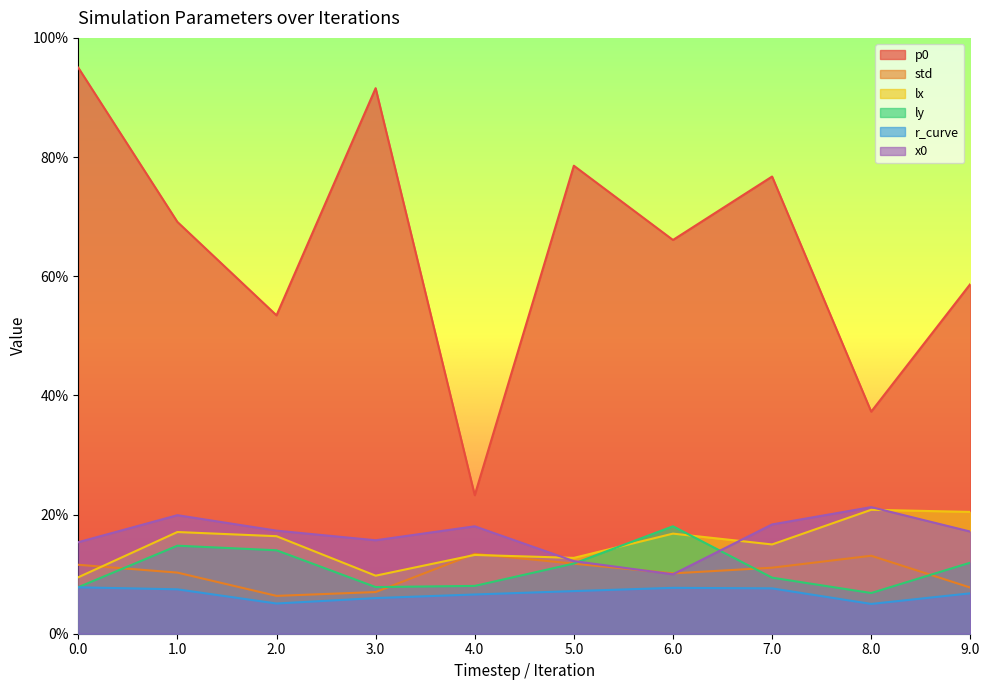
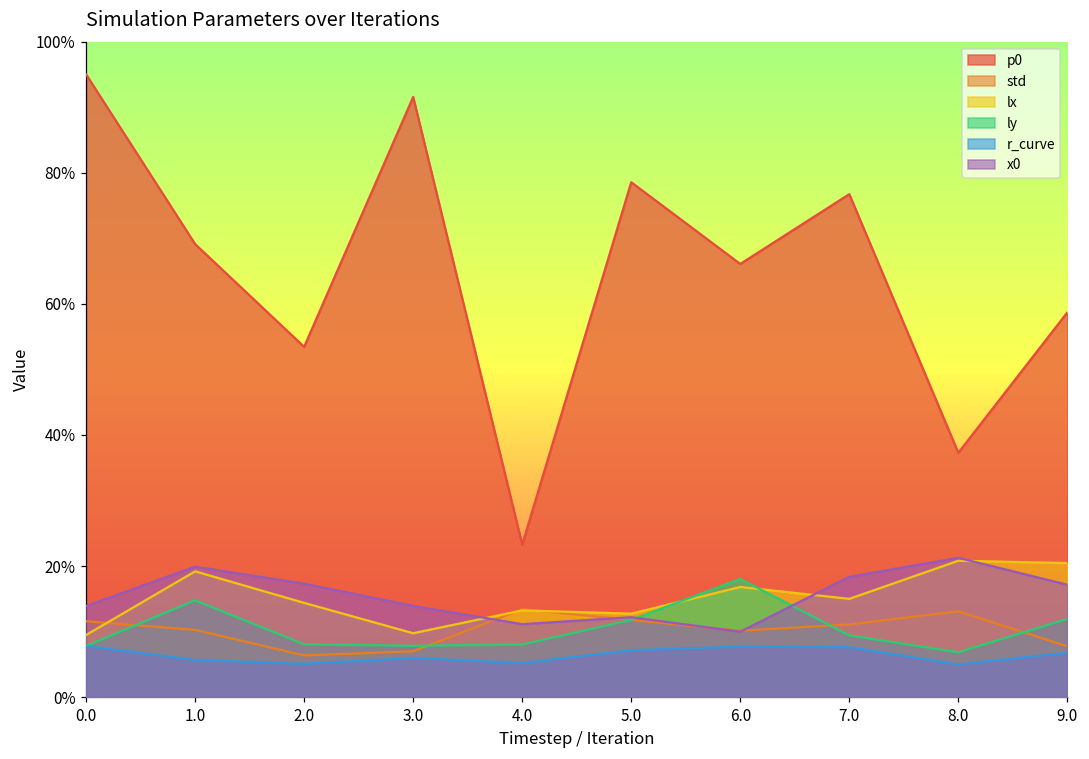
  {
    "lx": {
      "0.0": "9%",
-     "1.0": "17%",
-     "2.0": "16%",
+     "1.0": "19%",
+     "2.0": "14%",
      "3.0": "10%",
      "5.0": "13%",
      "6.0": "17%",
      "7.0": "15%",
      "8.0": "21%",
      "9.0": "20%"
    },
    "ly": {
      "1.0": "15%",
-     "2.0": "14%",
+     "2.0": "8%",
      "3.0": "8%",
      "4.0": "8%",
      "6.0": "18%",
      "7.0": "9%",
      "8.0": "7%",
      "9.0": "12%"
    },
    "r_curve": {
-     "1.0": "7%",
+     "1.0": "6%",
      "2.0": "5%",
      "3.0": "6%",
-     "4.0": "7%",
+     "4.0": "5%",
      "5.0": "7%",
      "6.0": "8%",
      "7.0": "8%",
      "8.0": "5%",
      "9.0": "7%"
    },
    "x0": {
-     "0.0": "15%",
+     "0.0": "14%",
      "1.0": "20%",
      "2.0": "17%",
-     "3.0": "16%",
-     "4.0": "18%",
+     "3.0": "14%",
+     "4.0": "11%",
      "7.0": "18%",
      "8.0": "21%",
      "9.0": "17%"
    }
  }
